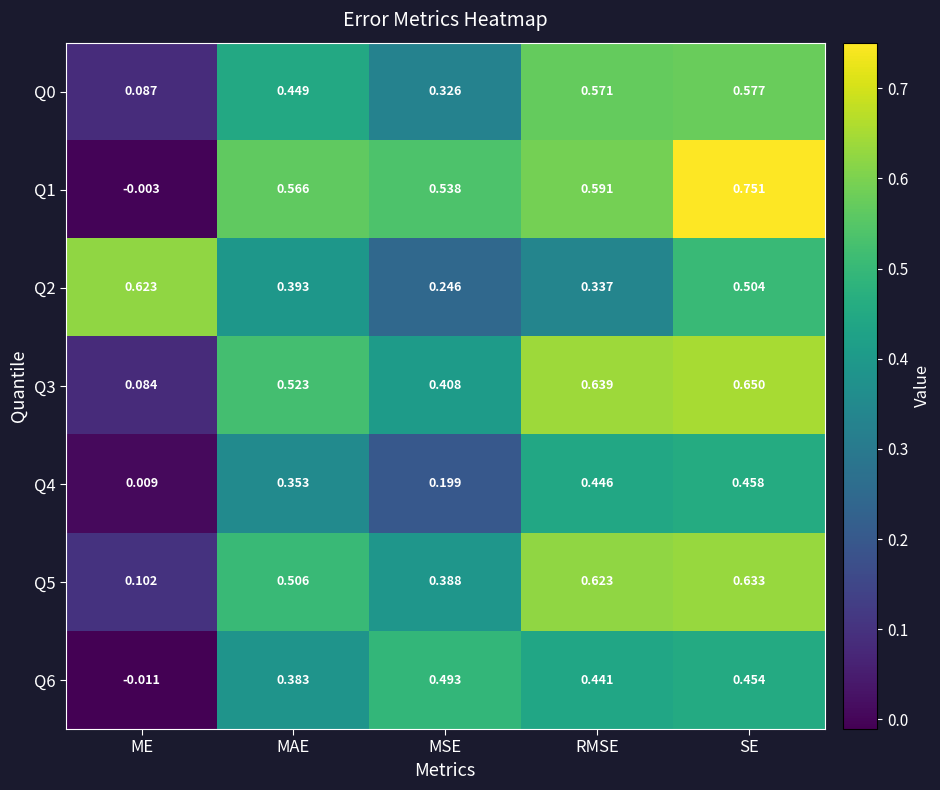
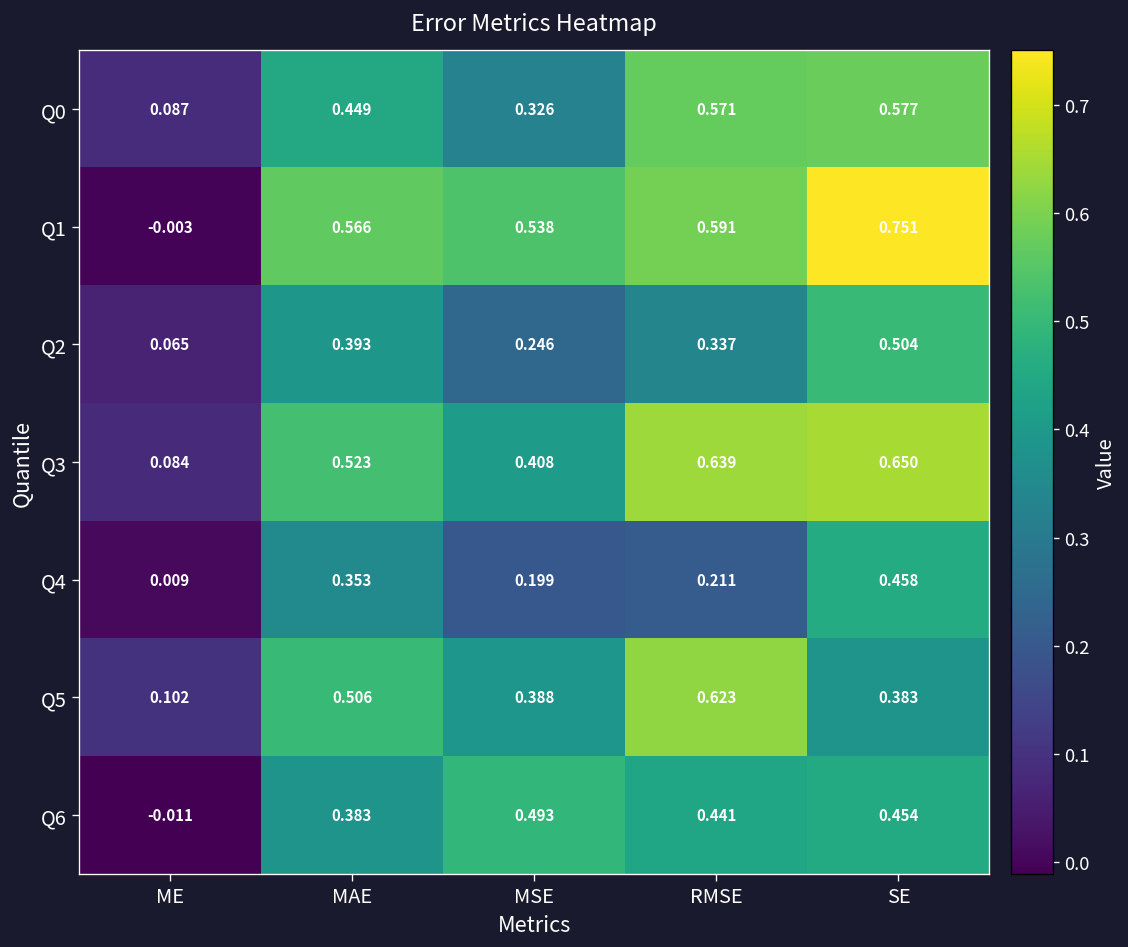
  {
    "Q0": {
      "ME": 0.087,
      "MAE": 0.449,
      "MSE": 0.326,
      "RMSE": 0.571,
      "SE": 0.577
    },
    "Q1": {
      "ME": -0.003,
      "MAE": 0.566,
      "MSE": 0.538,
      "RMSE": 0.591,
      "SE": 0.751
    },
    "Q2": {
-     "ME": 0.623,
+     "ME": 0.065,
      "MAE": 0.393,
      "MSE": 0.246,
      "RMSE": 0.337,
      "SE": 0.504
    },
    "Q3": {
      "ME": 0.084,
      "MAE": 0.523,
      "MSE": 0.408,
      "RMSE": 0.639,
      "SE": 0.650
    },
    "Q4": {
      "ME": 0.009,
      "MAE": 0.353,
      "MSE": 0.199,
-     "RMSE": 0.446,
+     "RMSE": 0.211,
      "SE": 0.458
    },
    "Q5": {
      "ME": 0.102,
      "MAE": 0.506,
      "MSE": 0.388,
      "RMSE": 0.623,
-     "SE": 0.633
+     "SE": 0.383
    },
    "Q6": {
      "ME": -0.011,
      "MAE": 0.383,
      "MSE": 0.493,
      "RMSE": 0.441,
      "SE": 0.454
    }
  }
